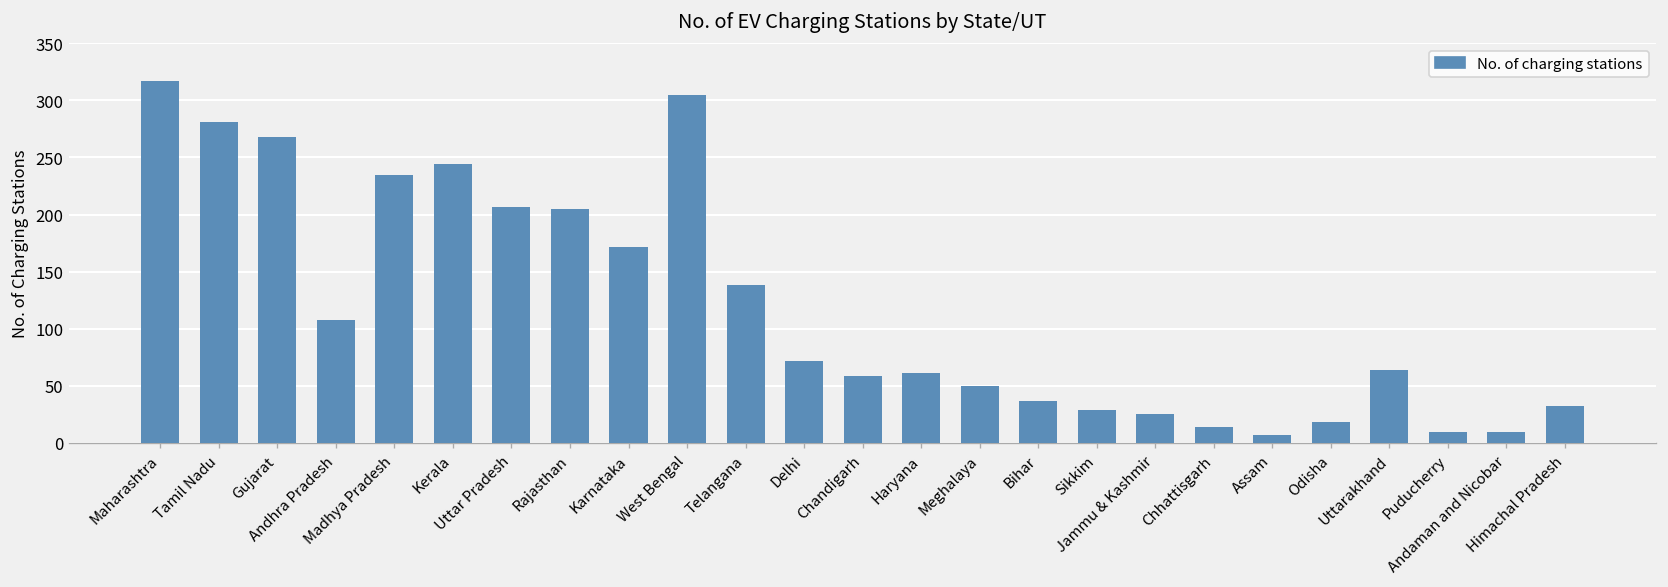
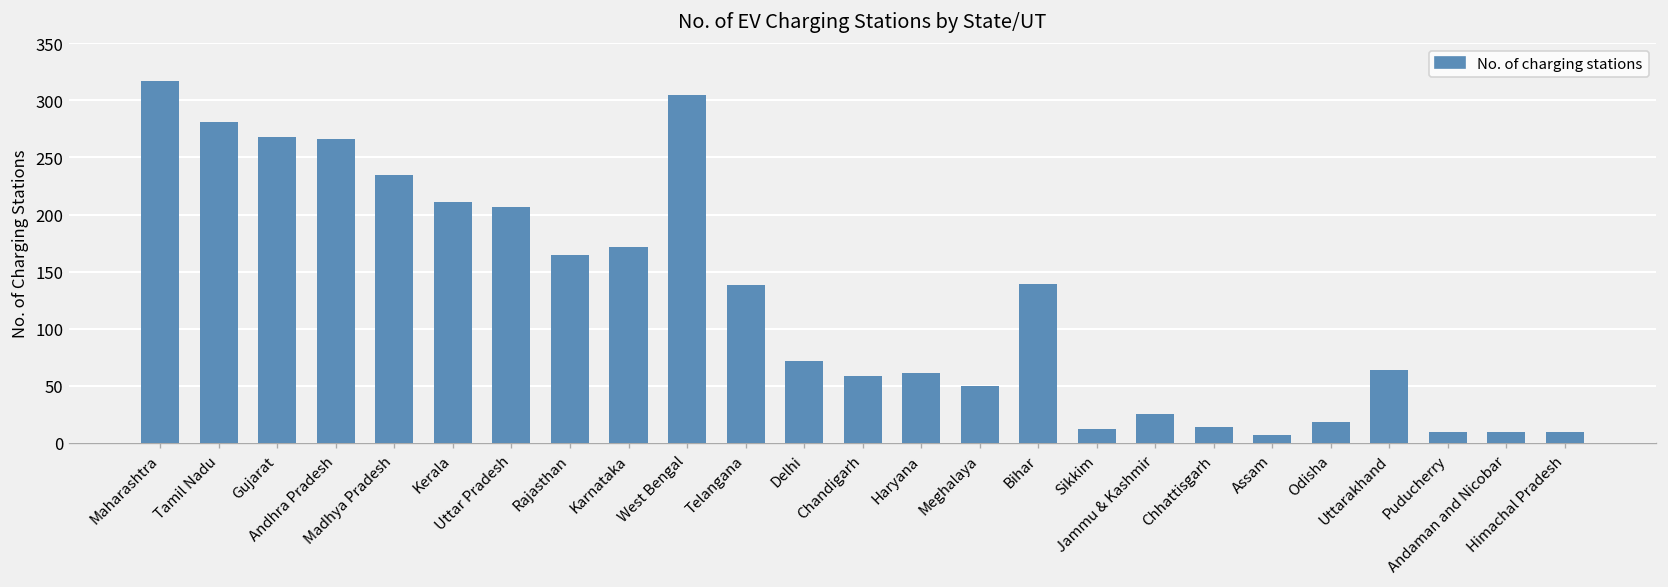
  {
    "Maharashtra": 320,
    "Tamil Nadu": 280,
    "Gujarat": 270,
-   "Andhra Pradesh": 110,
+   "Andhra Pradesh": 270,
    "Madhya Pradesh": 240,
-   "Kerala": 240,
+   "Kerala": 210,
    "Uttar Pradesh": 210,
-   "Rajasthan": 210,
+   "Rajasthan": 170,
    "Karnataka": 170,
    "West Bengal": 310,
    "Telangana": 140,
    "Delhi": 70,
    "Chandigarh": 60,
    "Haryana": 60,
    "Meghalaya": 50,
-   "Bihar": 40,
-   "Sikkim": 30,
+   "Bihar": 140,
+   "Sikkim": 10,
    "Jammu & Kashmir": 30,
    "Chhattisgarh": 10,
    "Assam": 10,
    "Odisha": 20,
    "Uttarakhand": 60,
    "Puducherry": 10,
    "Andaman and Nicobar": 10,
-   "Himachal Pradesh": 30
+   "Himachal Pradesh": 10
  }
